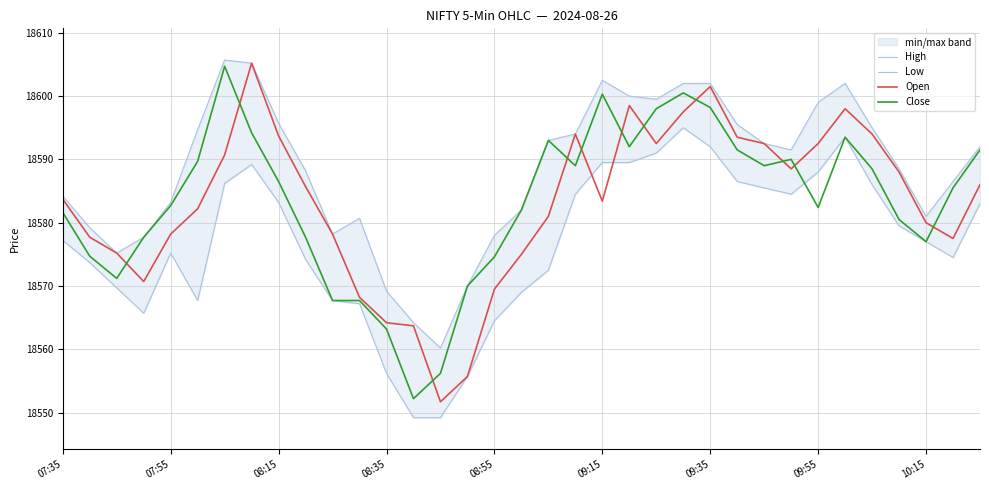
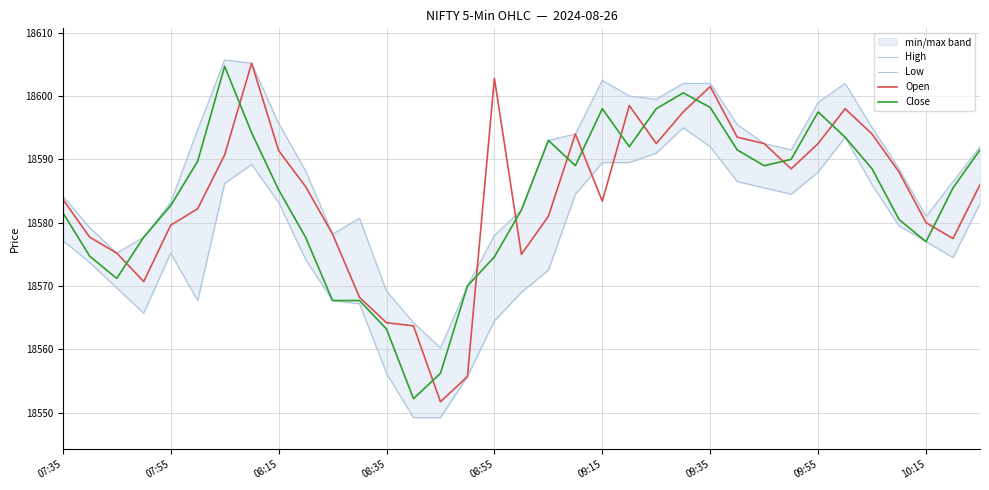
  {
    "Open": {
      "07:35": 18584,
-     "07:55": 18578,
-     "08:15": 18594,
+     "07:55": 18580,
+     "08:15": 18591,
      "08:35": 18564,
-     "08:55": 18570,
+     "08:55": 18603,
      "09:15": 18583,
      "09:35": 18602,
      "09:55": 18593,
      "10:15": 18580
    },
    "Close": {
      "07:35": 18582,
      "07:55": 18583,
-     "08:15": 18587,
+     "08:15": 18585,
      "08:35": 18563,
      "08:55": 18575,
-     "09:15": 18600,
+     "09:15": 18598,
      "09:35": 18598,
-     "09:55": 18582
+     "09:55": 18598
    }
  }
